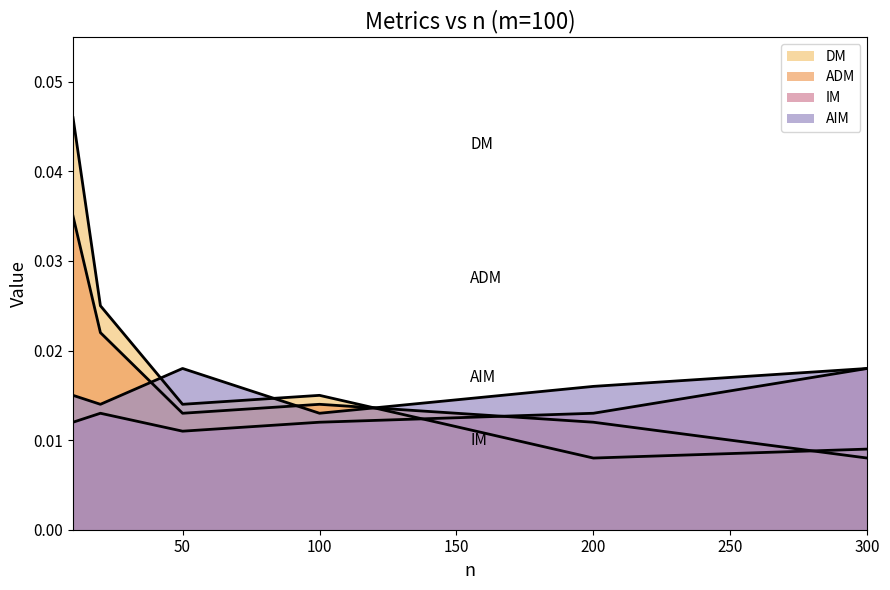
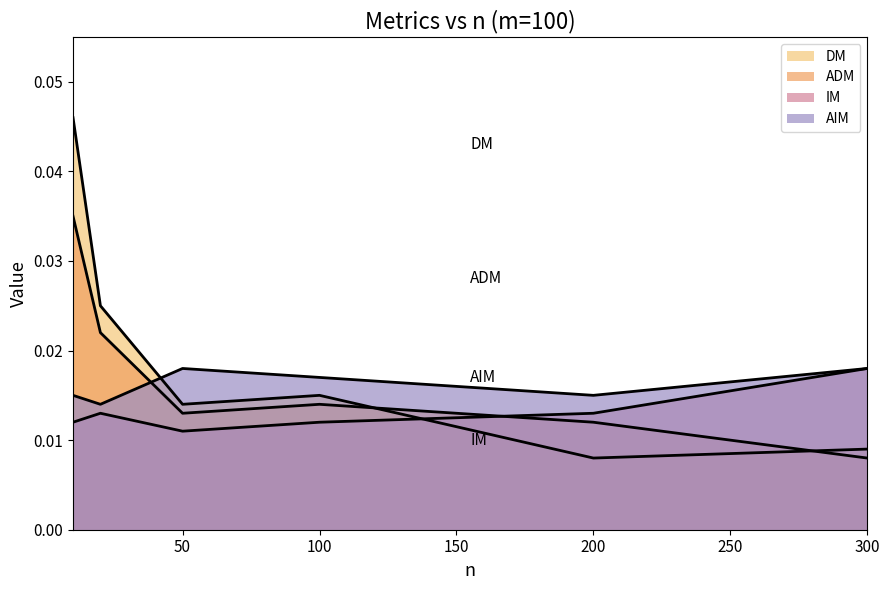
  {
    "IM": {
      "50": 0.011,
      "100": 0.012,
      "200": 0.013
    },
    "AIM": {
      "50": 0.018,
-     "100": 0.013,
-     "200": 0.016
+     "100": 0.017,
+     "200": 0.015
    }
  }
